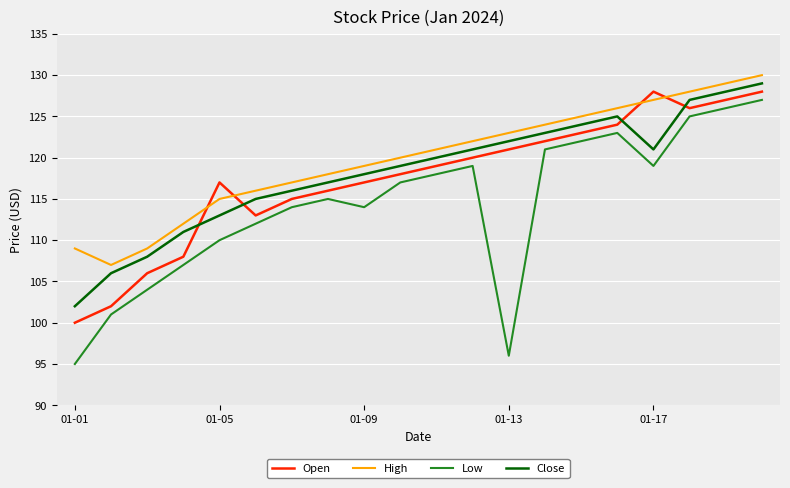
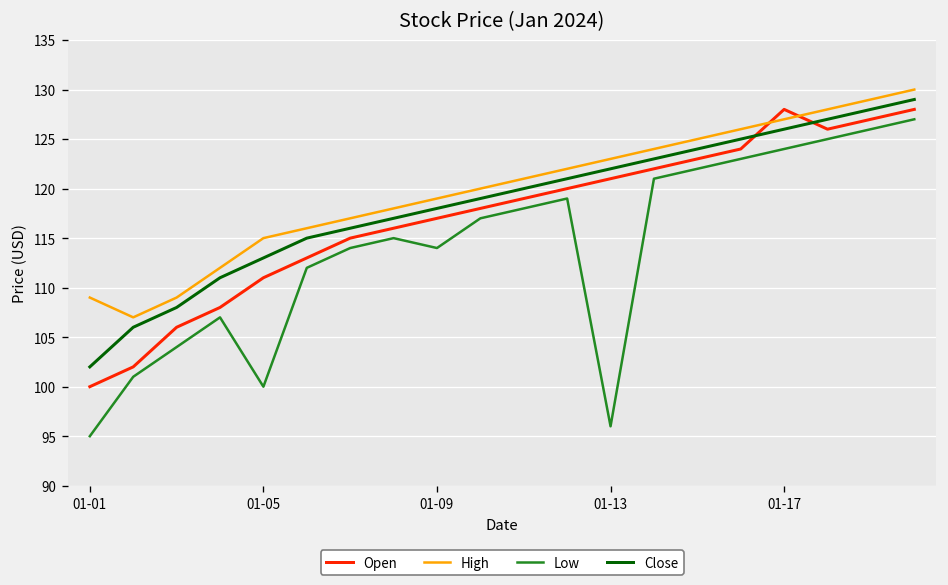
  {
    "Open": {
      "01-01": 100,
-     "01-05": 117,
+     "01-05": 111,
      "01-09": 117,
      "01-13": 121,
      "01-17": 128
    },
    "High": {
      "01-01": 109,
      "01-05": 115,
      "01-09": 119,
      "01-13": 123,
      "01-17": 127
    },
    "Low": {
      "01-01": 95,
-     "01-05": 110,
+     "01-05": 100,
      "01-09": 114,
      "01-13": 96,
-     "01-17": 119
+     "01-17": 124
    },
    "Close": {
      "01-01": 102,
      "01-05": 113,
      "01-09": 118,
      "01-13": 122,
-     "01-17": 121
+     "01-17": 126
    }
  }
